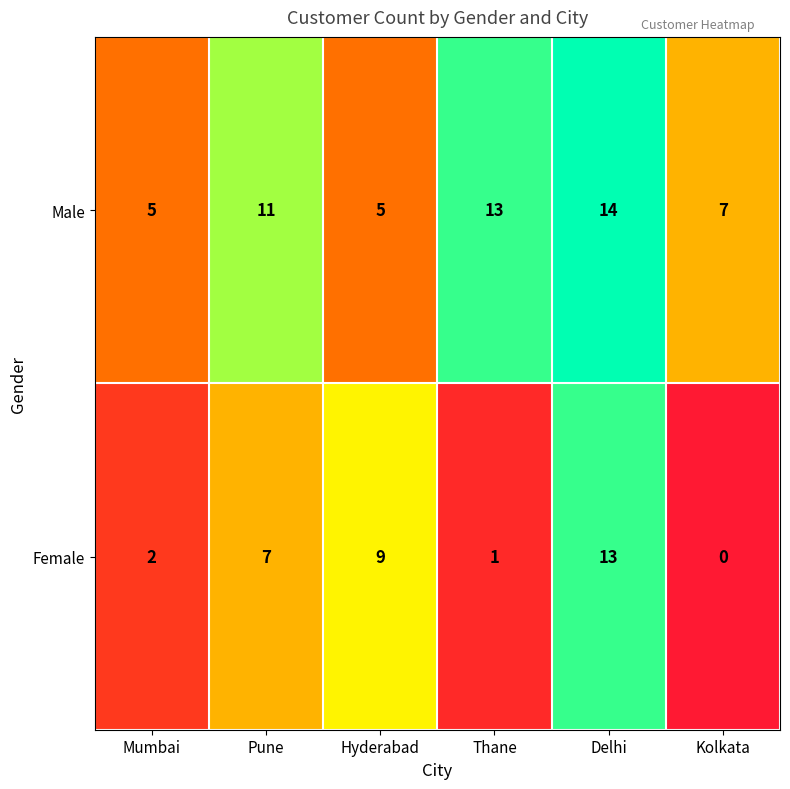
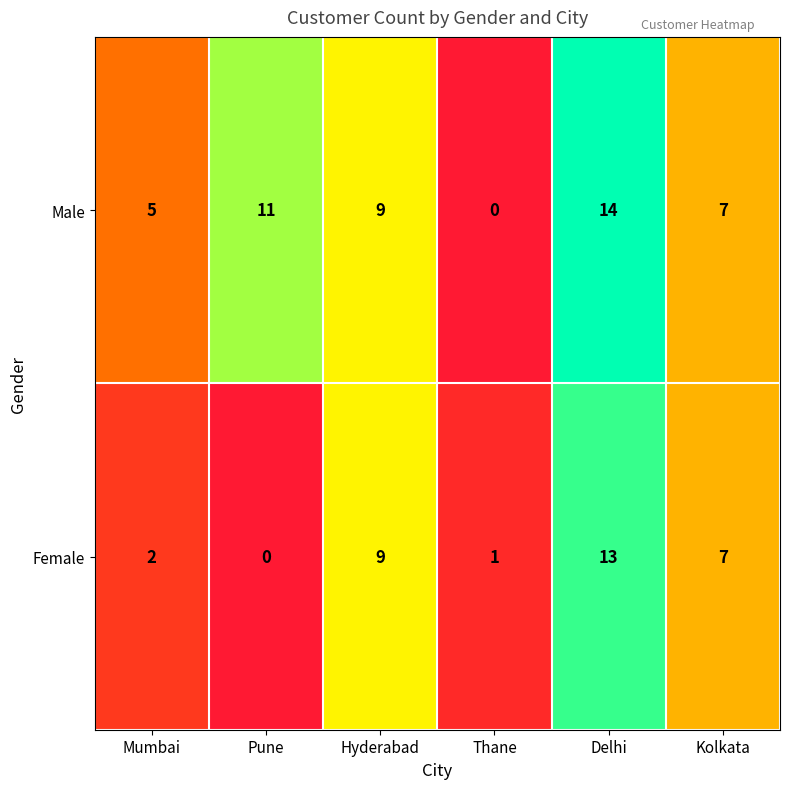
  {
    "Male": {
      "Mumbai": 5,
      "Pune": 11,
-     "Hyderabad": 5,
-     "Thane": 13,
+     "Hyderabad": 9,
+     "Thane": 0,
      "Delhi": 14,
      "Kolkata": 7
    },
    "Female": {
      "Mumbai": 2,
-     "Pune": 7,
+     "Pune": 0,
      "Hyderabad": 9,
      "Thane": 1,
      "Delhi": 13,
-     "Kolkata": 0
+     "Kolkata": 7
    }
  }
